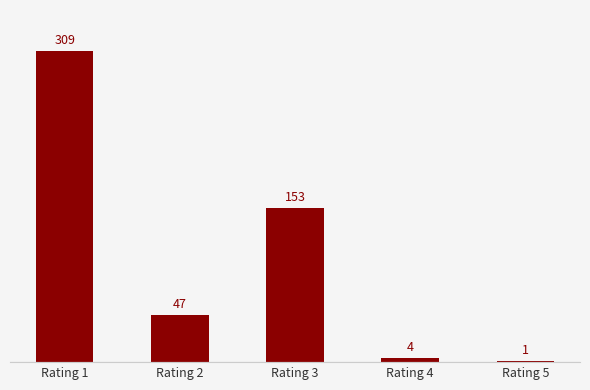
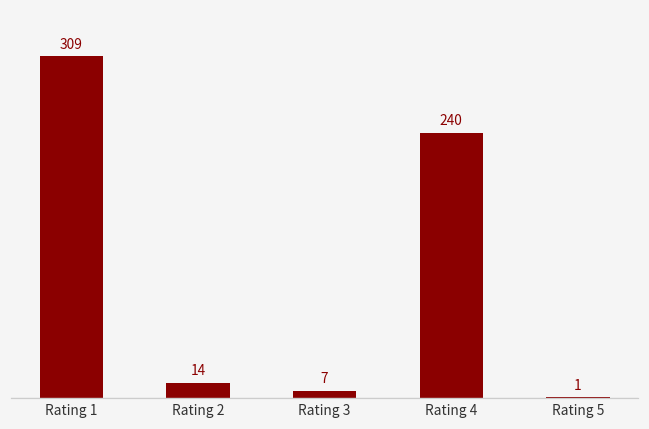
  {
    "Rating 1": 309,
-   "Rating 2": 47,
-   "Rating 3": 153,
-   "Rating 4": 4,
+   "Rating 2": 14,
+   "Rating 3": 7,
+   "Rating 4": 240,
    "Rating 5": 1
  }
